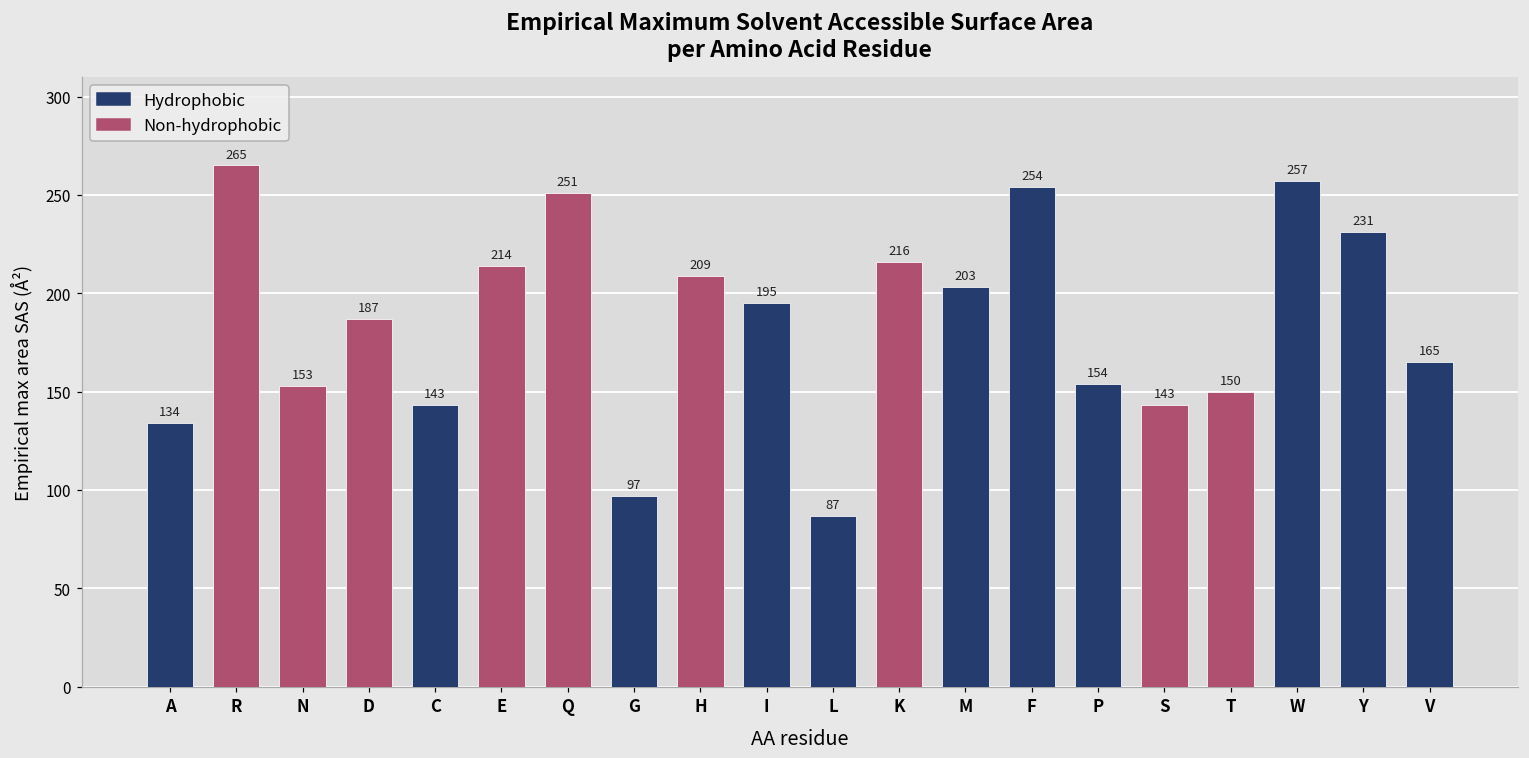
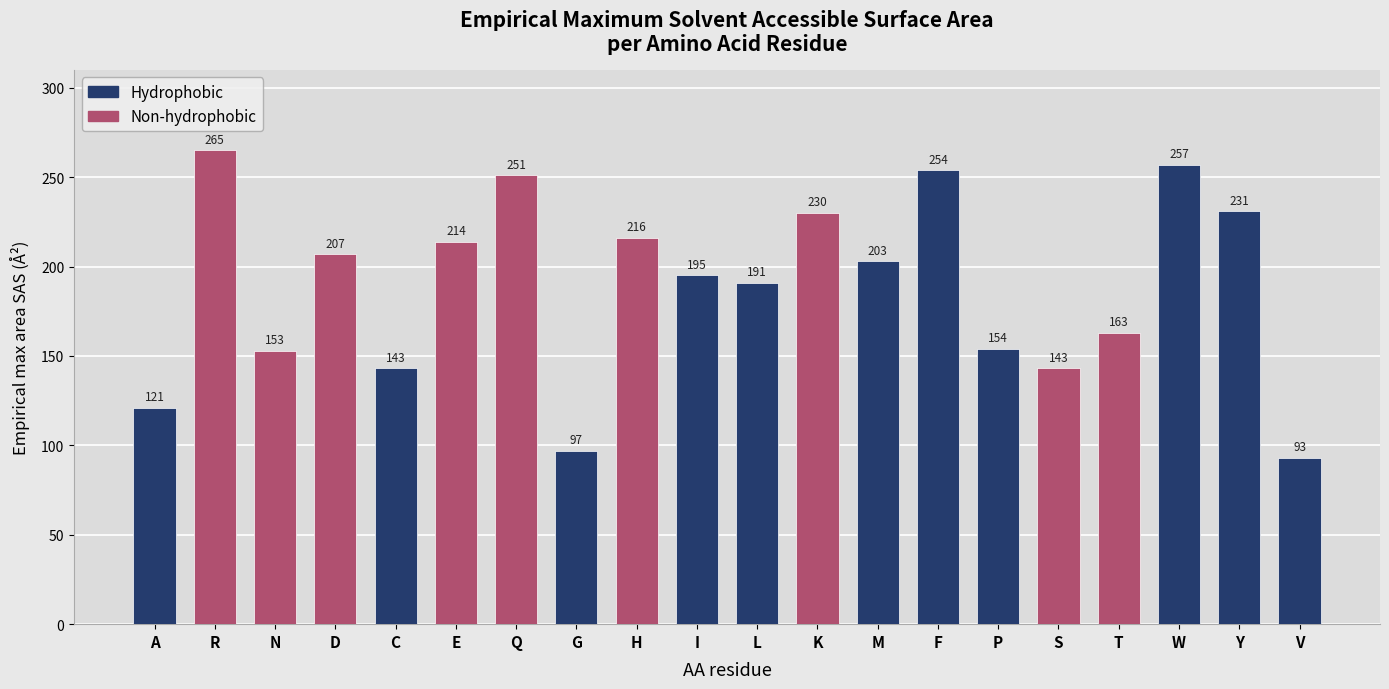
  {
-   "A": 134,
+   "A": 121,
    "R": 265,
    "N": 153,
-   "D": 187,
+   "D": 207,
    "C": 143,
    "E": 214,
    "Q": 251,
    "G": 97,
-   "H": 209,
+   "H": 216,
    "I": 195,
-   "L": 87,
-   "K": 216,
+   "L": 191,
+   "K": 230,
    "M": 203,
    "F": 254,
    "P": 154,
    "S": 143,
-   "T": 150,
+   "T": 163,
    "W": 257,
    "Y": 231,
-   "V": 165
+   "V": 93
  }
